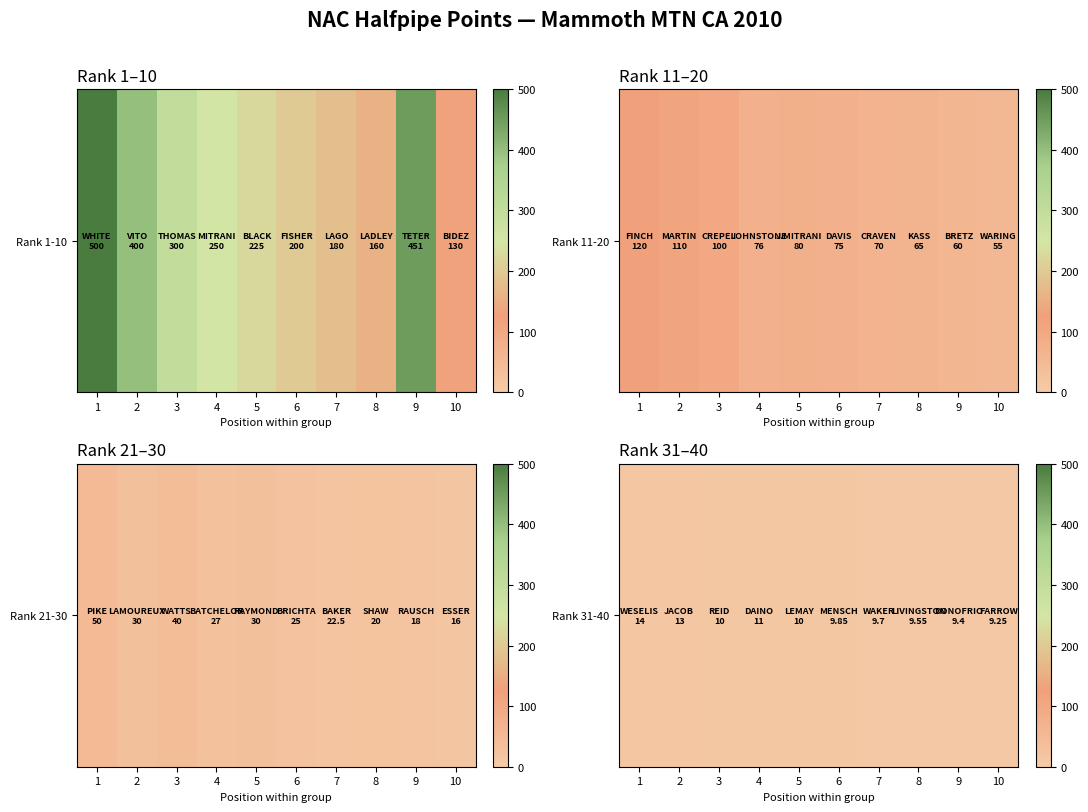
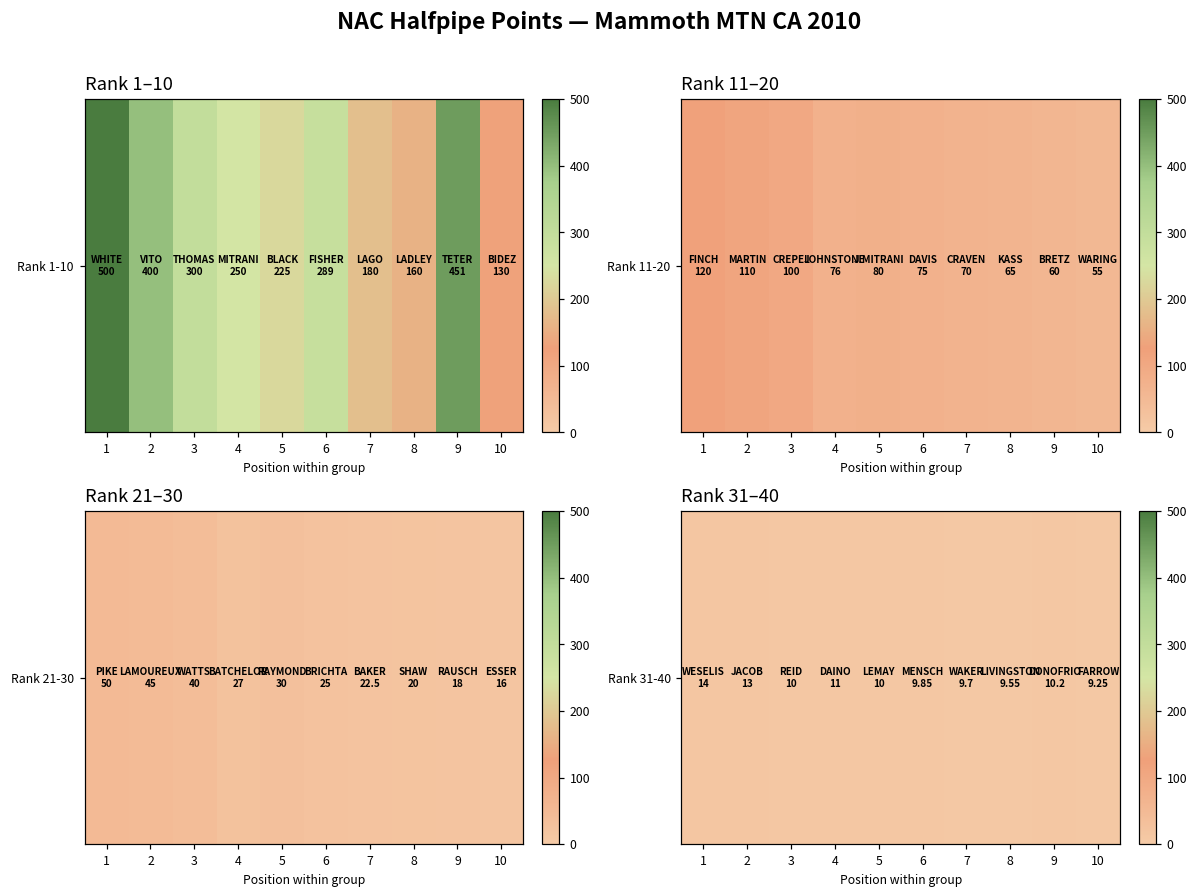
  {
    "Rank 1–10": {
      "Rank 1-10": {
        "1": 500,
        "2": 400,
        "3": 300,
        "4": 250,
        "5": 225,
-       "6": 200,
+       "6": 289,
        "7": 180,
        "8": 160,
        "9": 451,
        "10": 130
      }
    },
    "Rank 11–20": {
      "Rank 11-20": {
        "1": 120,
        "2": 110,
        "6": 75,
        "7": 70,
        "8": 65,
        "9": 60,
        "10": 55
      }
    },
    "Rank 21–30": {
      "Rank 21-30": {
        "1": 50,
-       "2": 30,
+       "2": 45,
        "3": 40,
        "6": 25,
        "7": 22.5,
        "8": 20,
        "9": 18,
        "10": 16
      }
    },
    "Rank 31–40": {
      "Rank 31-40": {
        "1": 14,
        "2": 13,
        "3": 10,
        "4": 11,
        "5": 10,
        "6": 9.85,
        "7": 9.7,
-       "9": 9.4,
+       "9": 10.2,
        "10": 9.25
      }
    }
  }
